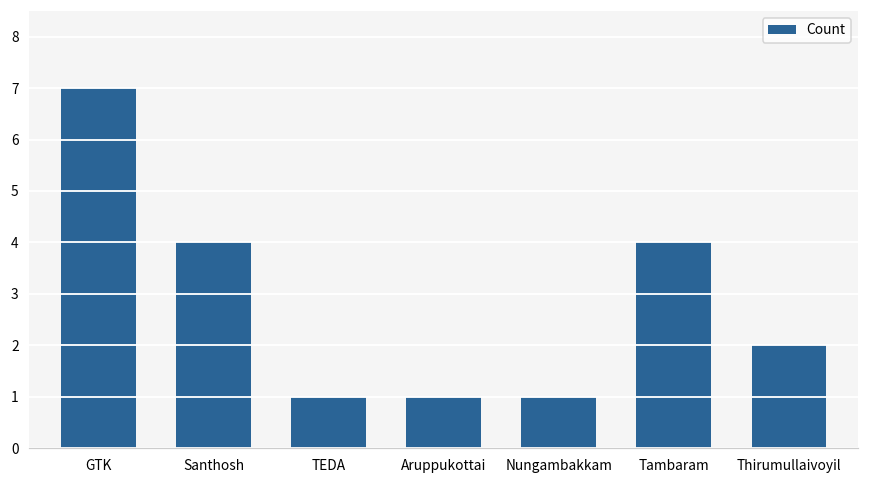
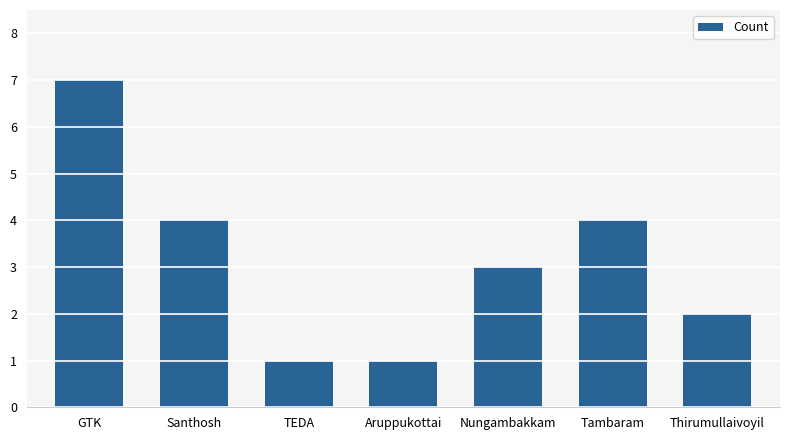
  {
    "GTK": 7,
    "Santhosh": 4,
    "TEDA": 1,
    "Aruppukottai": 1,
-   "Nungambakkam": 1,
+   "Nungambakkam": 3,
    "Tambaram": 4,
    "Thirumullaivoyil": 2
  }
